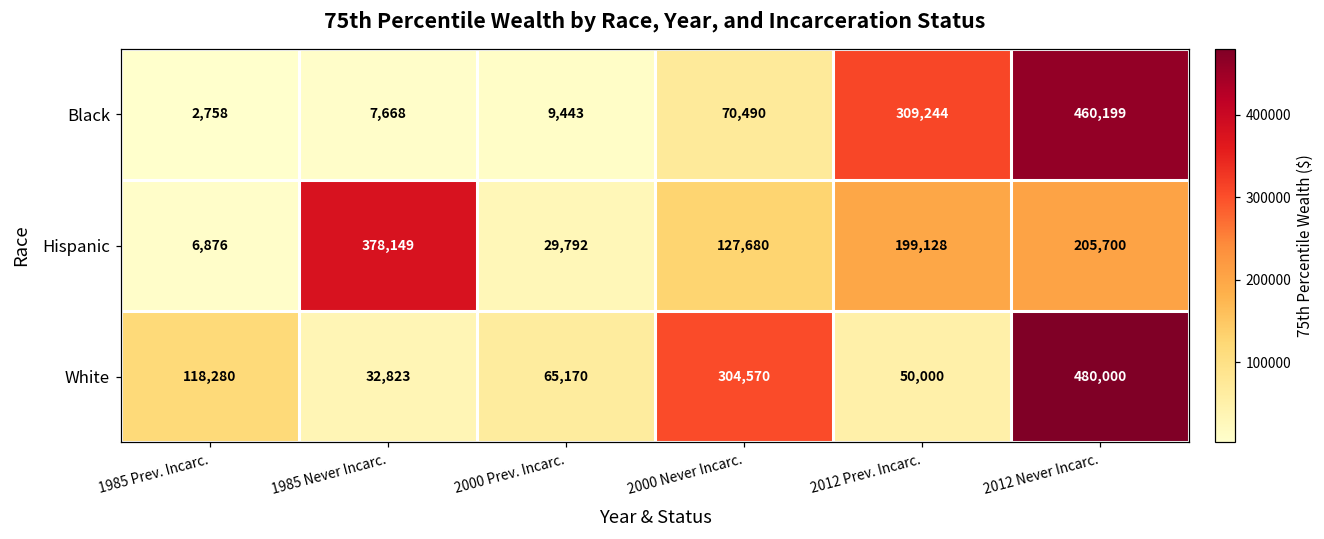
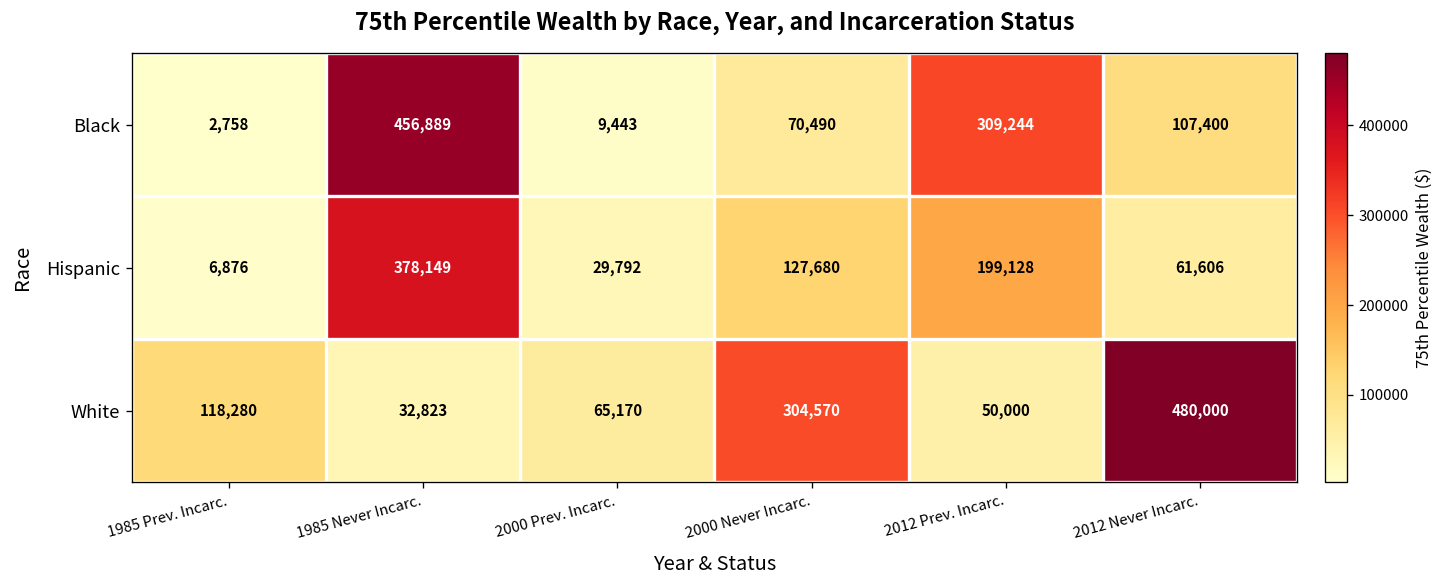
  {
    "Black": {
      "1985 Prev. Incarc.": "2,758",
-     "1985 Never Incarc.": "7,668",
+     "1985 Never Incarc.": "456,889",
      "2000 Prev. Incarc.": "9,443",
      "2000 Never Incarc.": "70,490",
      "2012 Prev. Incarc.": "309,244",
-     "2012 Never Incarc.": "460,199"
+     "2012 Never Incarc.": "107,400"
    },
    "Hispanic": {
      "1985 Prev. Incarc.": "6,876",
      "1985 Never Incarc.": "378,149",
      "2000 Prev. Incarc.": "29,792",
      "2000 Never Incarc.": "127,680",
      "2012 Prev. Incarc.": "199,128",
-     "2012 Never Incarc.": "205,700"
+     "2012 Never Incarc.": "61,606"
    },
    "White": {
      "1985 Prev. Incarc.": "118,280",
      "1985 Never Incarc.": "32,823",
      "2000 Prev. Incarc.": "65,170",
      "2000 Never Incarc.": "304,570",
      "2012 Prev. Incarc.": "50,000",
      "2012 Never Incarc.": "480,000"
    }
  }
